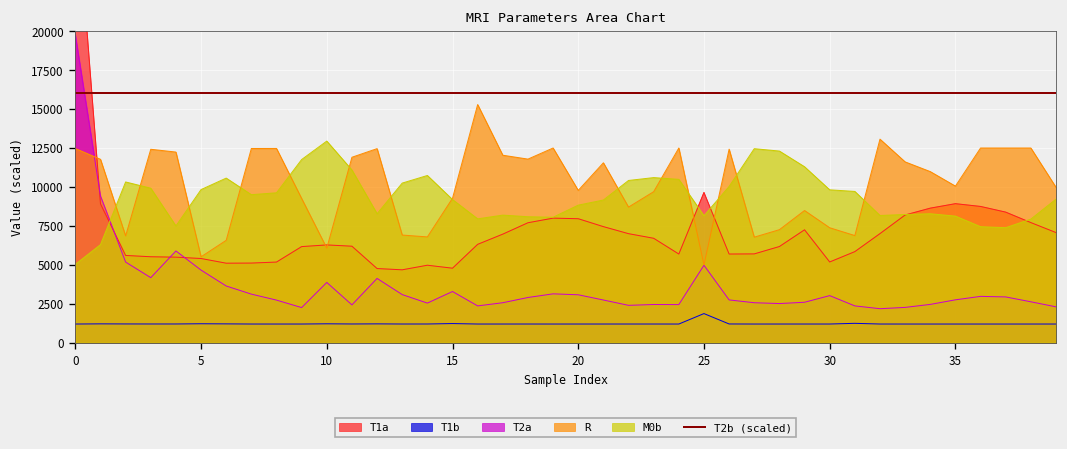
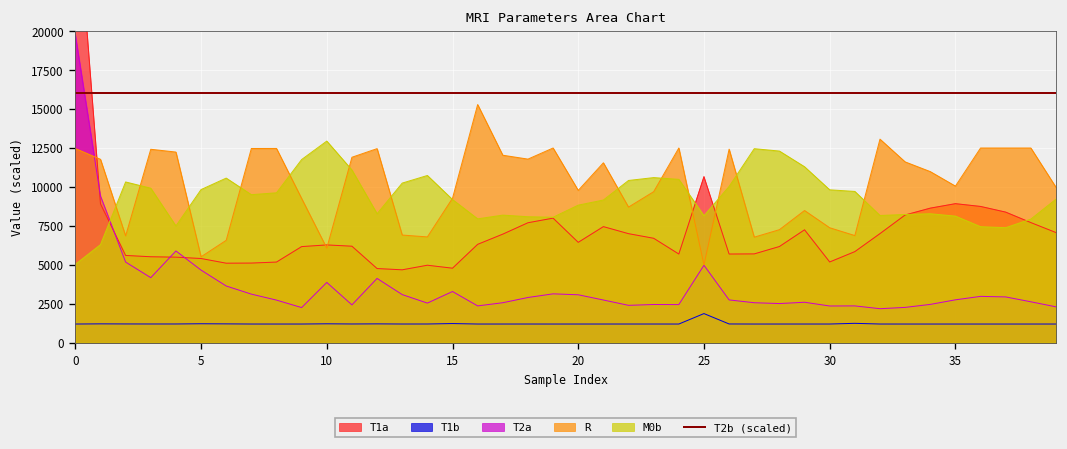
  {
    "T1a": {
      "10": 6300,
      "15": 4800,
-     "20": 8000,
-     "25": 9600,
+     "20": 6400,
+     "25": 10700,
      "30": 5200,
      "35": 8900
    },
    "T1b": {
      "0": 1200,
      "5": 1200,
      "10": 1200,
      "15": 1200,
      "20": 1200,
      "25": 1900,
      "30": 1200,
      "35": 1200
    },
    "T2a": {
      "0": 19700,
      "5": 4700,
      "10": 3900,
      "15": 3300,
      "20": 3100,
-     "30": 3000,
+     "30": 2400,
      "35": 2800
    },
    "R": {
      "0": 12500,
      "10": 6100,
      "20": 9800,
      "30": 7400,
      "35": 10100
    },
    "M0b": {
      "0": 5000,
      "5": 9800,
      "10": 12900,
      "20": 8800,
      "25": 8200,
      "30": 9800,
      "35": 8100
    }
  }
